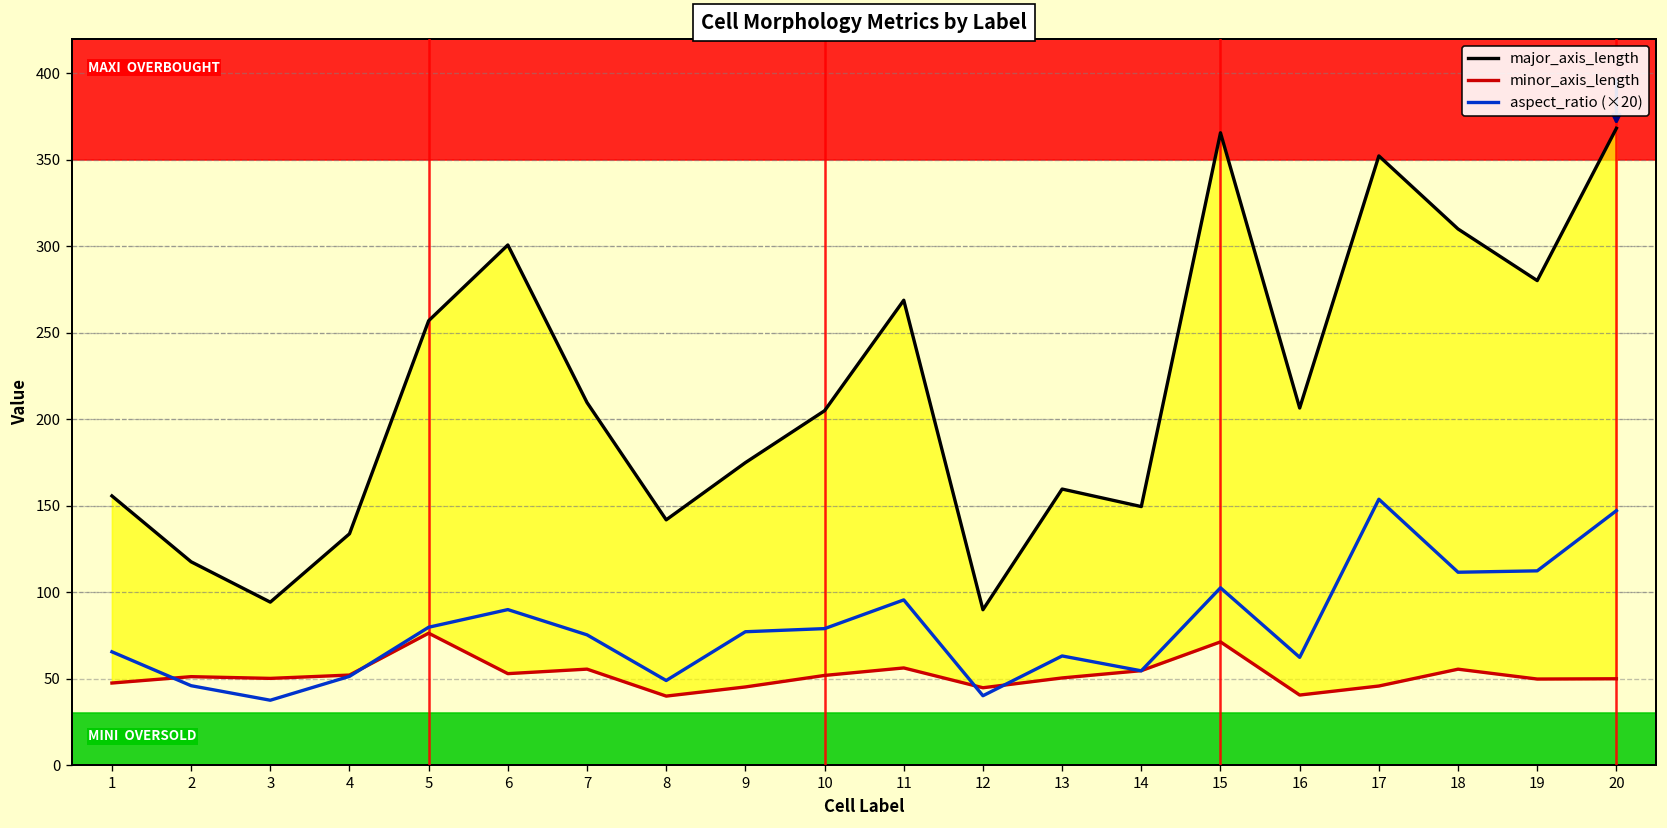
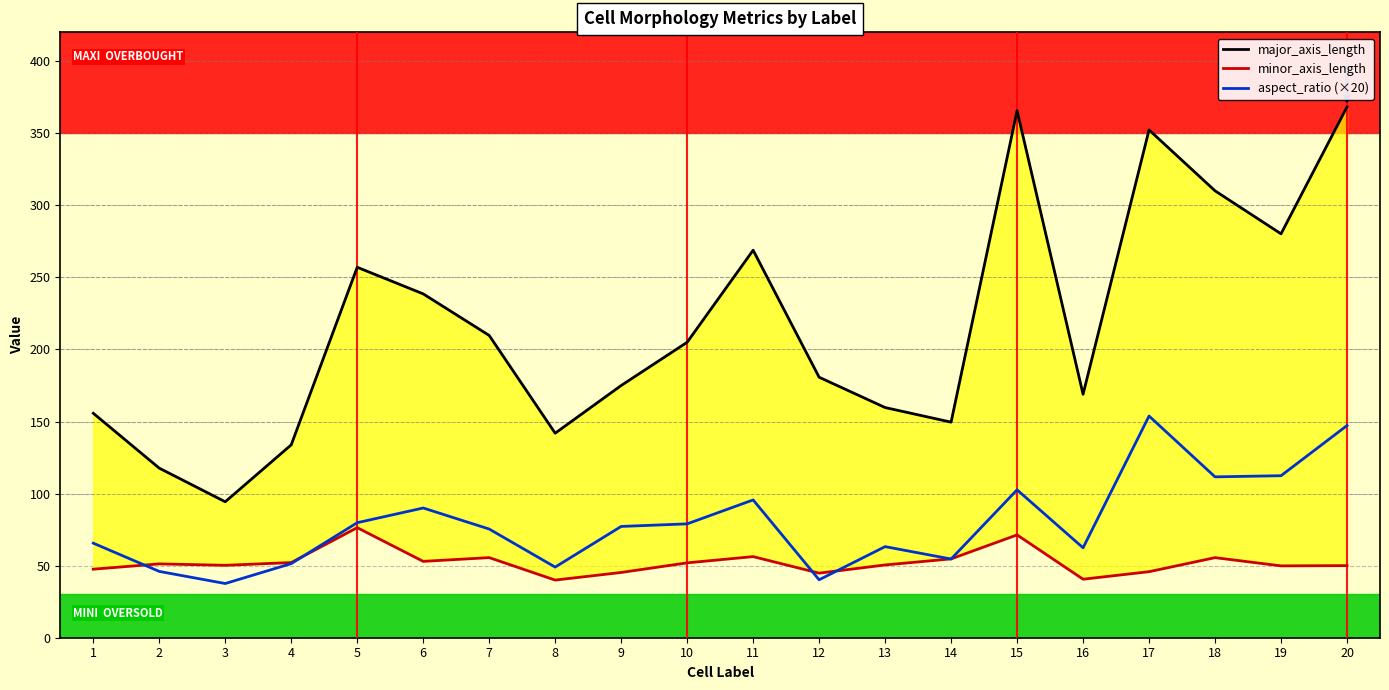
  {
    "major_axis_length": {
      "1": 156,
      "2": 118,
      "3": 94,
      "4": 134,
      "5": 257,
-     "6": 301,
+     "6": 239,
      "7": 210,
      "8": 142,
      "9": 175,
      "10": 205,
      "11": 269,
-     "12": 90,
+     "12": 181,
      "13": 160,
      "14": 150,
      "15": 366,
-     "16": 207,
+     "16": 169,
      "17": 352,
      "18": 310,
      "19": 280,
      "20": 368
    },
    "minor_axis_length": {
      "1": 48,
      "2": 51,
      "3": 50,
      "5": 76,
      "6": 53,
      "7": 56,
      "8": 40,
      "9": 45,
      "10": 52,
      "11": 56,
      "12": 45,
      "13": 50,
      "15": 71,
      "16": 41,
      "17": 46,
      "18": 56,
      "19": 50,
      "20": 50
    },
    "aspect_ratio (×20)": {
      "1": 66,
      "2": 46,
      "3": 38,
      "5": 80,
      "6": 90,
      "7": 75,
      "8": 49,
      "9": 77,
      "10": 79,
      "11": 96,
      "12": 40,
      "13": 63,
      "15": 103,
      "16": 62,
      "17": 154,
      "18": 112,
      "19": 112,
      "20": 147
    }
  }
